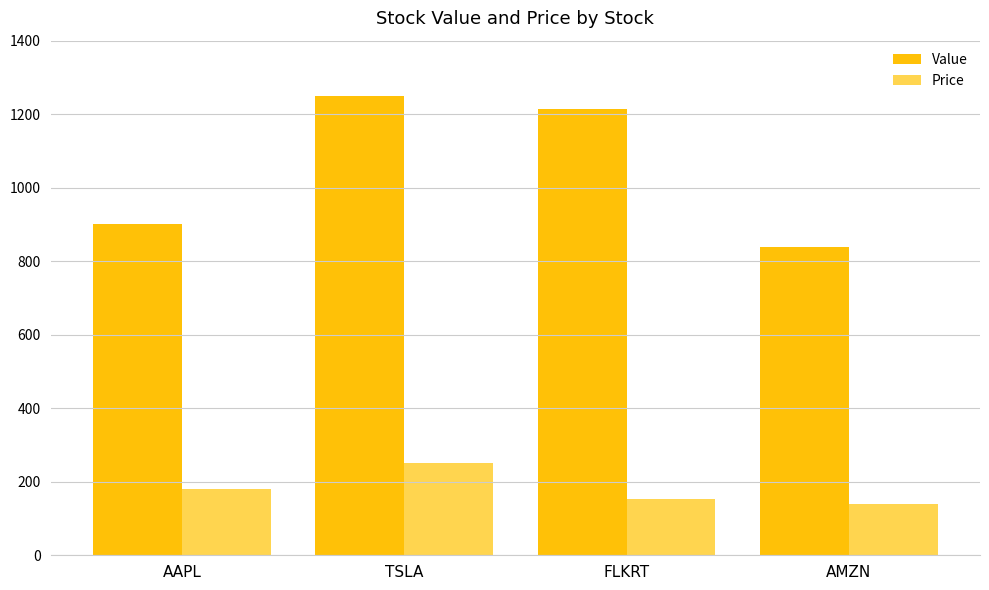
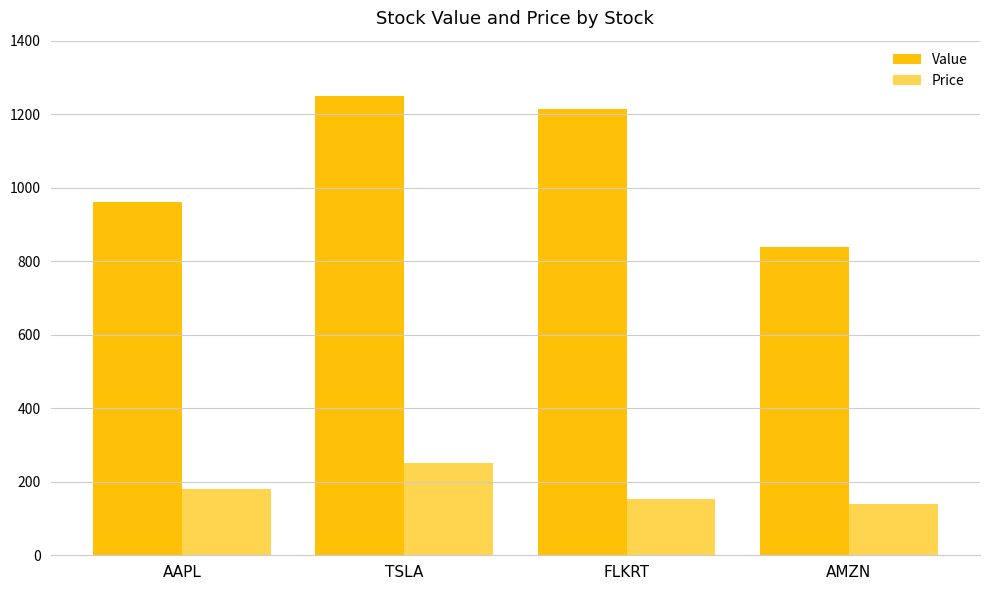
  {
    "Value": {
-     "AAPL": 900,
+     "AAPL": 960,
      "TSLA": 1250,
      "FLKRT": 1210,
      "AMZN": 840
    },
    "Price": {
      "AAPL": 180,
      "TSLA": 250,
      "FLKRT": 150,
      "AMZN": 140
    }
  }
